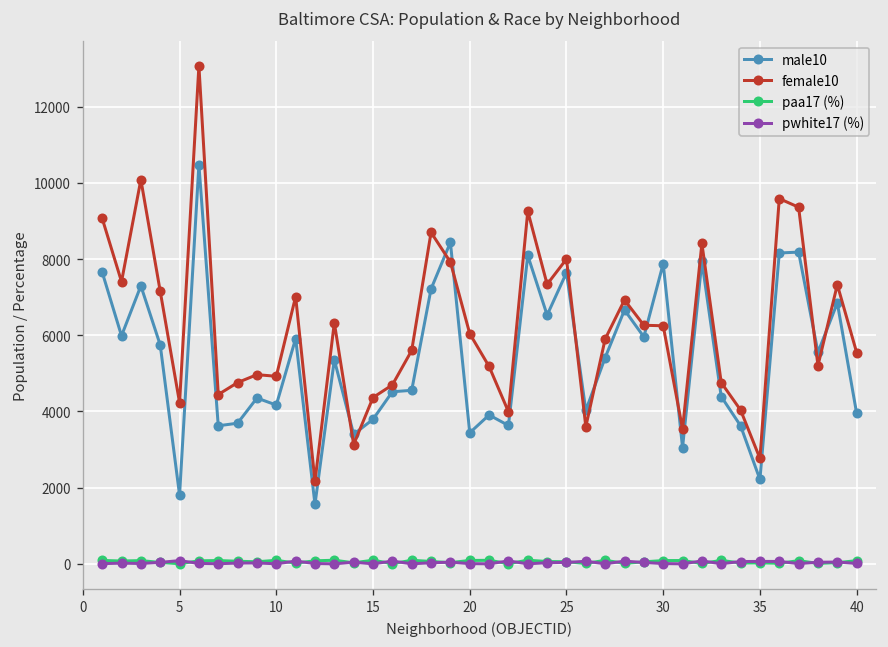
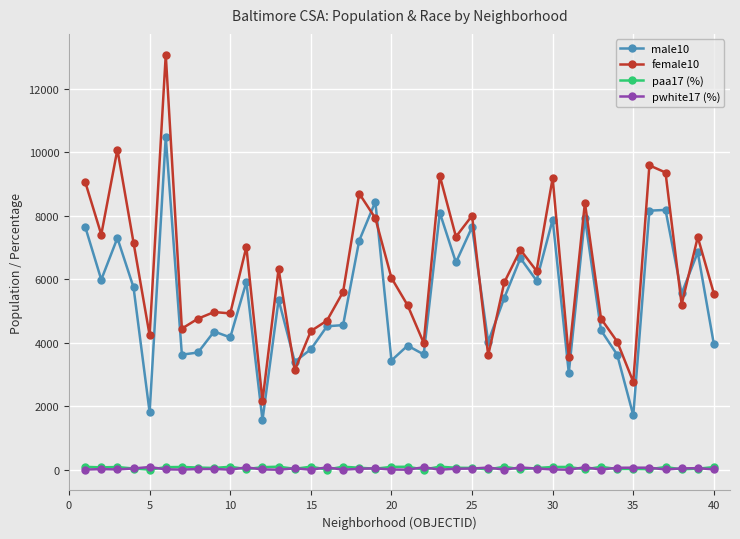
  {
    "male10": {
      "5": 1800,
      "10": 4200,
      "15": 3800,
      "20": 3400,
      "25": 7600,
      "30": 7900,
-     "35": 2200,
+     "35": 1700,
      "40": 3900
    },
    "female10": {
      "5": 4200,
      "10": 4900,
      "15": 4400,
      "20": 6000,
      "25": 8000,
-     "30": 6200,
+     "30": 9200,
      "35": 2800,
      "40": 5500
    },
    "paa17 (%)": {
      "5": 0,
      "10": 100,
      "15": 100,
      "20": 100
    },
    "pwhite17 (%)": {
      "5": 100,
      "10": 0,
      "15": 0,
      "20": 0
    }
  }
